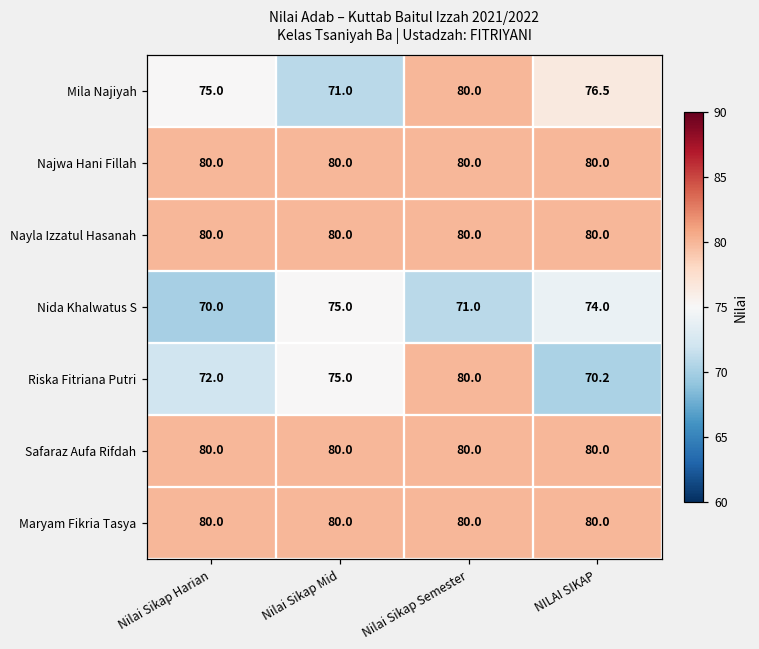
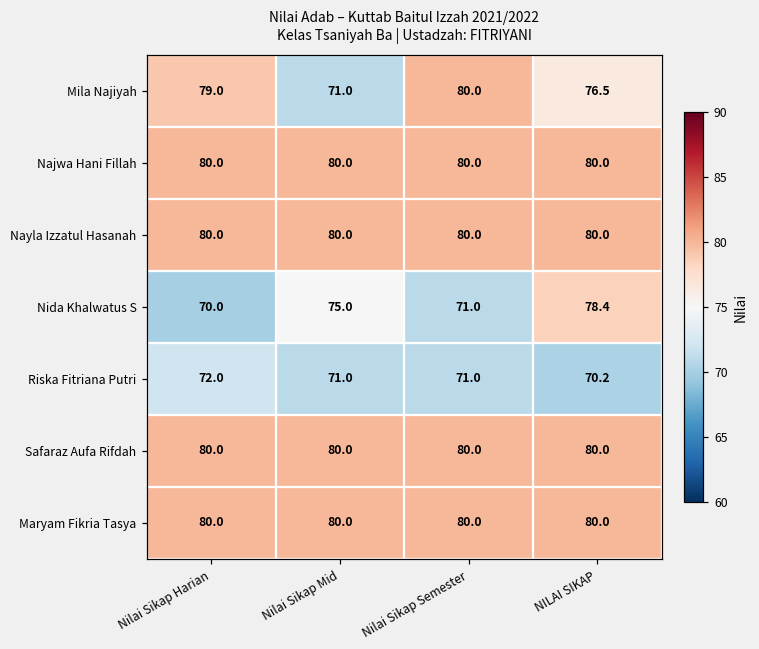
  {
    "Mila Najiyah": {
-     "Nilai Sikap Harian": 75.0,
+     "Nilai Sikap Harian": 79.0,
      "Nilai Sikap Mid": 71.0,
      "Nilai Sikap Semester": 80.0,
      "NILAI SIKAP": 76.5
    },
    "Najwa Hani Fillah": {
      "Nilai Sikap Harian": 80.0,
      "Nilai Sikap Mid": 80.0,
      "Nilai Sikap Semester": 80.0,
      "NILAI SIKAP": 80.0
    },
    "Nayla Izzatul Hasanah": {
      "Nilai Sikap Harian": 80.0,
      "Nilai Sikap Mid": 80.0,
      "Nilai Sikap Semester": 80.0,
      "NILAI SIKAP": 80.0
    },
    "Nida Khalwatus S": {
      "Nilai Sikap Harian": 70.0,
      "Nilai Sikap Mid": 75.0,
      "Nilai Sikap Semester": 71.0,
-     "NILAI SIKAP": 74.0
+     "NILAI SIKAP": 78.4
    },
    "Riska Fitriana Putri": {
      "Nilai Sikap Harian": 72.0,
-     "Nilai Sikap Mid": 75.0,
-     "Nilai Sikap Semester": 80.0,
+     "Nilai Sikap Mid": 71.0,
+     "Nilai Sikap Semester": 71.0,
      "NILAI SIKAP": 70.2
    },
    "Safaraz Aufa Rifdah": {
      "Nilai Sikap Harian": 80.0,
      "Nilai Sikap Mid": 80.0,
      "Nilai Sikap Semester": 80.0,
      "NILAI SIKAP": 80.0
    },
    "Maryam Fikria Tasya": {
      "Nilai Sikap Harian": 80.0,
      "Nilai Sikap Mid": 80.0,
      "Nilai Sikap Semester": 80.0,
      "NILAI SIKAP": 80.0
    }
  }
